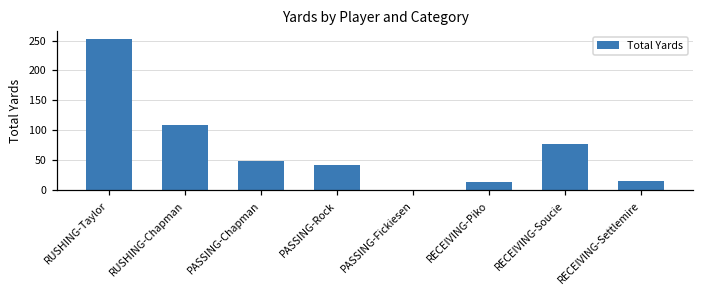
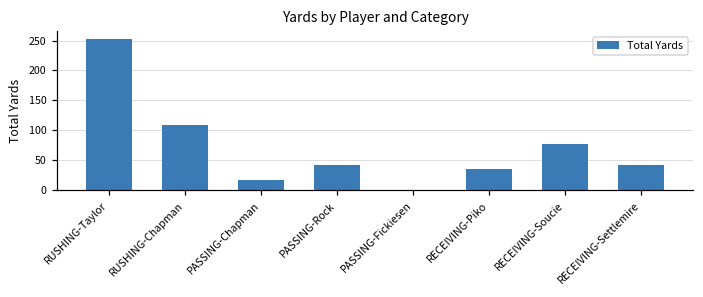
  {
    "RUSHING-Taylor": 250,
    "RUSHING-Chapman": 110,
-   "PASSING-Chapman": 50,
+   "PASSING-Chapman": 20,
    "PASSING-Rock": 40,
    "PASSING-Fickiesen": 0,
-   "RECEIVING-Piko": 10,
+   "RECEIVING-Piko": 40,
    "RECEIVING-Soucie": 80,
-   "RECEIVING-Settlemire": 10
+   "RECEIVING-Settlemire": 40
  }
